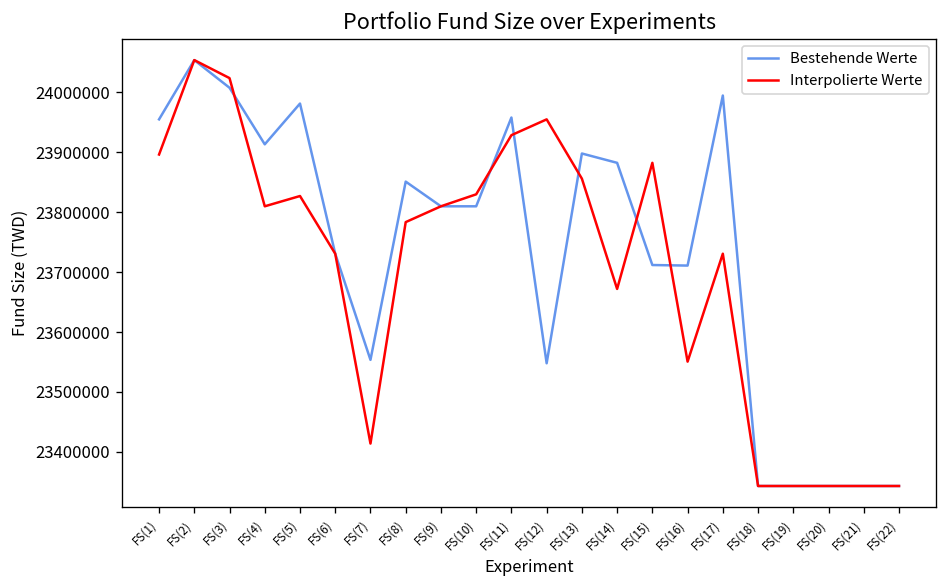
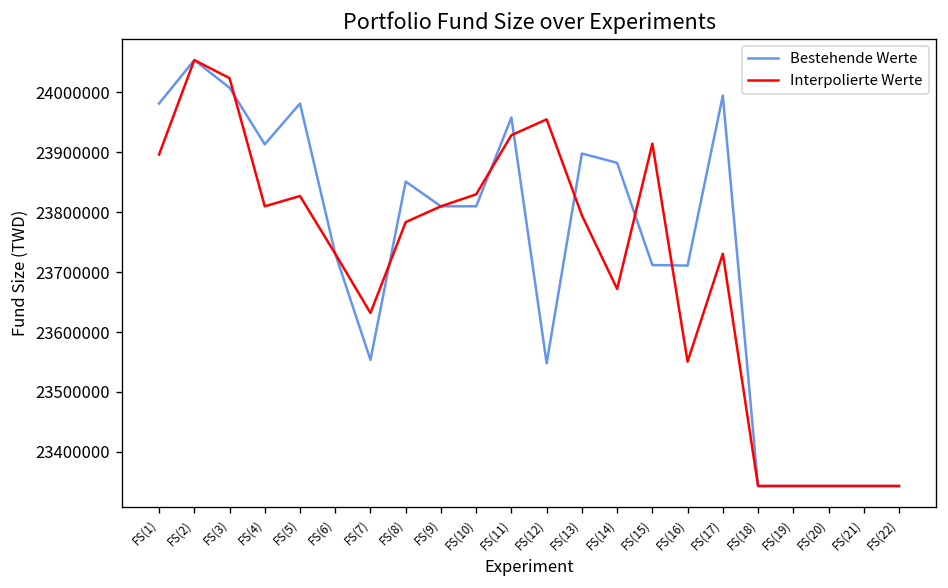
  {
    "Bestehende Werte": {
-     "FS(1)": 23950000,
+     "FS(1)": 23980000,
      "FS(3)": 24010000,
      "FS(4)": 23910000,
      "FS(5)": 23980000,
      "FS(7)": 23550000,
      "FS(8)": 23850000,
      "FS(10)": 23810000,
      "FS(11)": 23960000,
      "FS(12)": 23550000,
      "FS(13)": 23900000,
      "FS(14)": 23880000,
      "FS(15)": 23710000,
      "FS(16)": 23710000,
      "FS(17)": 23990000
    },
    "Interpolierte Werte": {
      "FS(1)": 23900000,
      "FS(3)": 24020000,
      "FS(4)": 23810000,
      "FS(5)": 23830000,
-     "FS(7)": 23410000,
+     "FS(7)": 23630000,
      "FS(8)": 23780000,
      "FS(10)": 23830000,
      "FS(11)": 23930000,
      "FS(12)": 23950000,
-     "FS(13)": 23860000,
+     "FS(13)": 23790000,
      "FS(14)": 23670000,
-     "FS(15)": 23880000,
+     "FS(15)": 23910000,
      "FS(16)": 23550000,
      "FS(17)": 23730000
    }
  }
